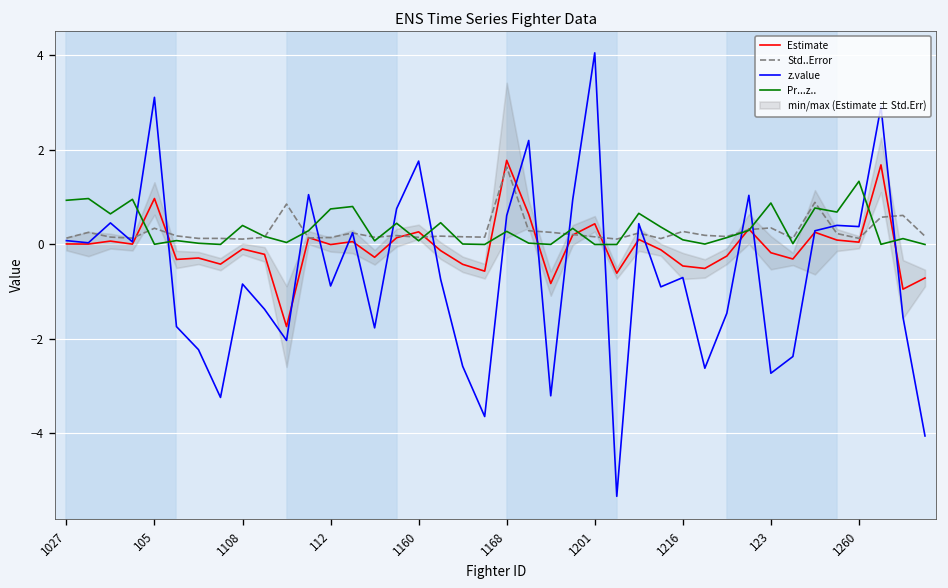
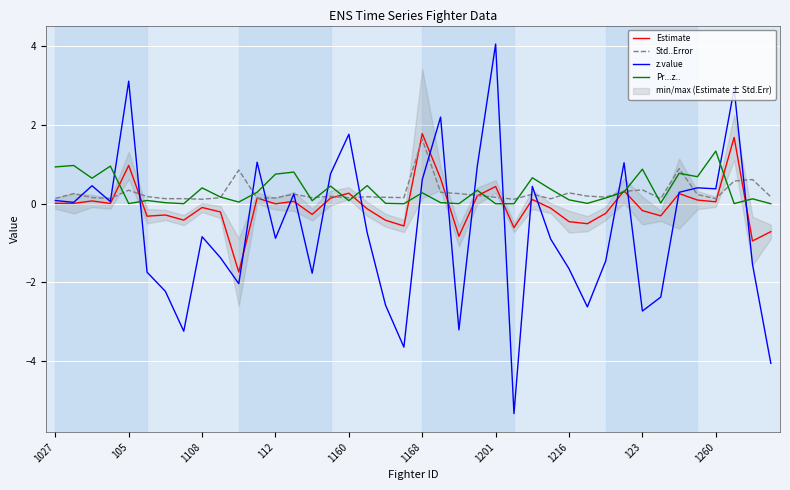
  {
    "Estimate": {
      "1027": 0.0,
      "105": 1.0,
      "1108": -0.1,
      "112": 0.0,
      "1160": 0.3,
      "1168": 1.8,
      "1201": 0.4,
      "1216": -0.5,
      "123": -0.2,
      "1260": 0.0
    },
    "z.value": {
      "105": 3.1,
      "1108": -0.8,
      "112": -0.9,
      "1160": 1.8,
      "1168": 0.6,
      "1201": 4.1,
-     "1216": -0.7,
+     "1216": -1.7,
      "123": -2.7,
      "1260": 0.4
    },
    "Pr...z..": {
      "1027": 0.9,
      "105": 0.0,
      "1108": 0.4,
      "112": 0.8,
      "1160": 0.1,
      "1168": 0.3,
      "1201": 0.0,
      "1216": 0.1,
      "123": 0.9,
      "1260": 1.3
    }
  }
